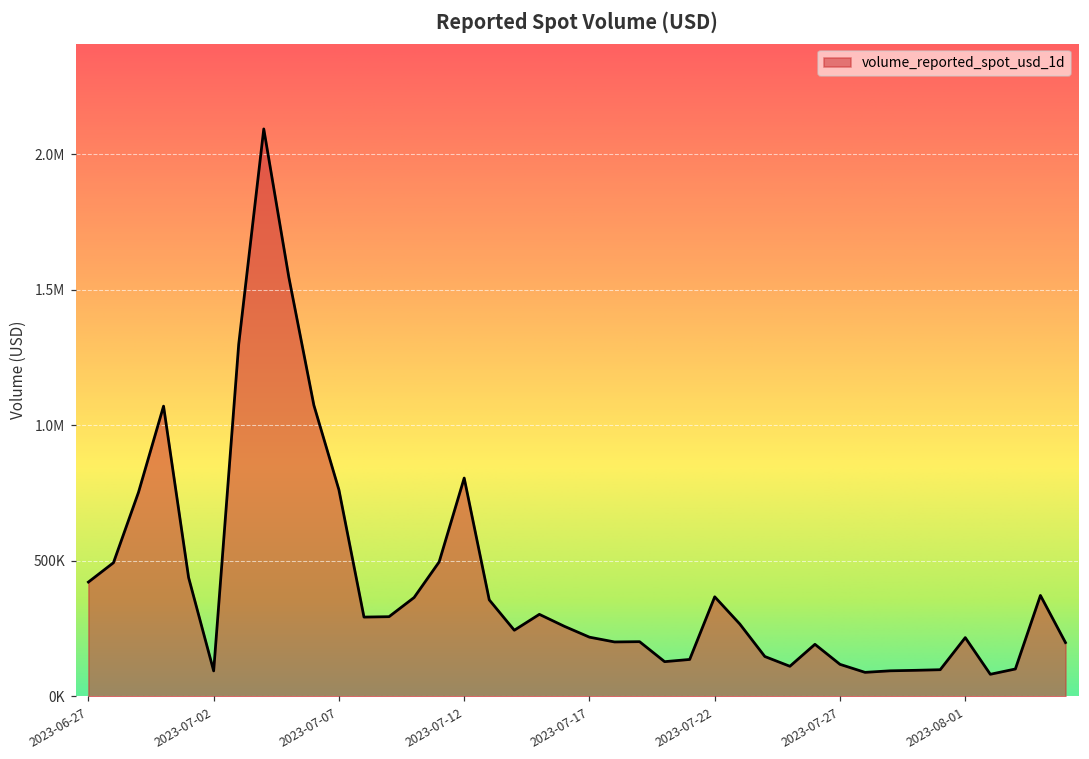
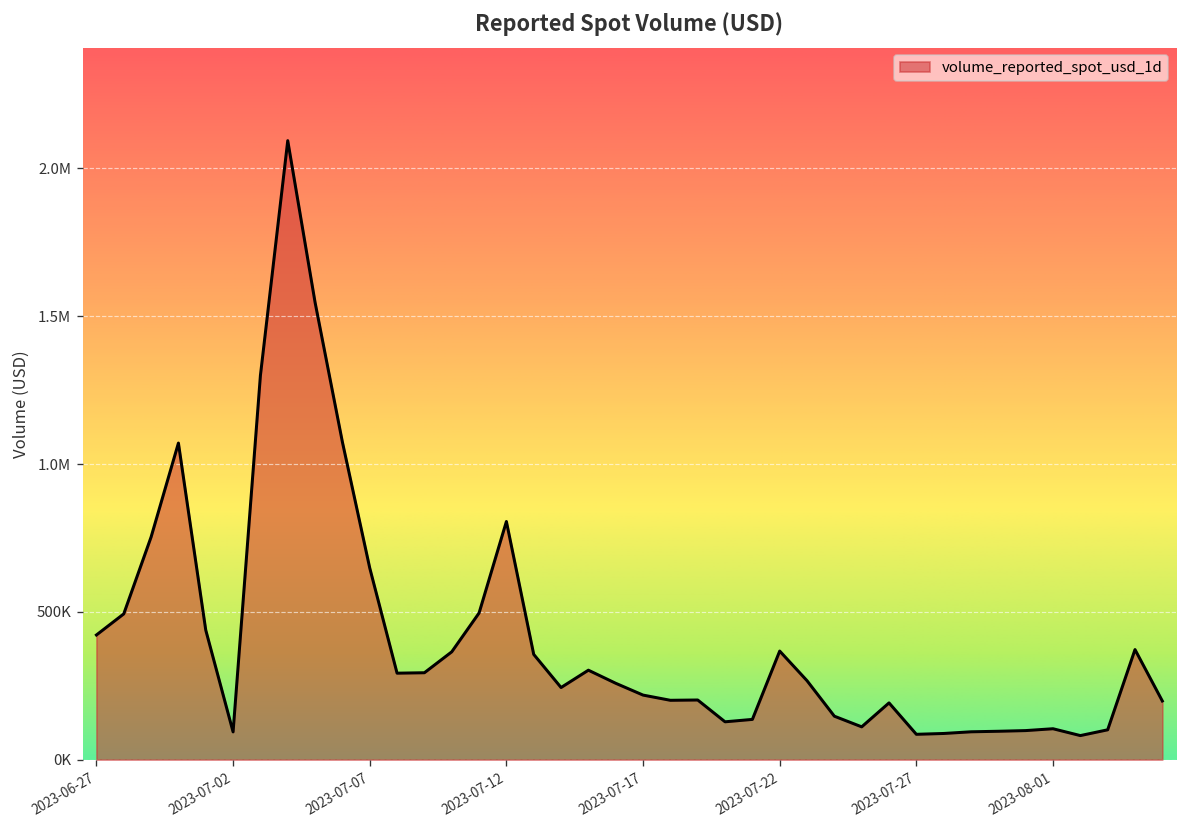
  {
    "2023-06-27": 420000,
    "2023-07-02": 90000,
-   "2023-07-07": 760000,
+   "2023-07-07": 650000,
    "2023-07-12": 810000,
    "2023-07-17": 220000,
    "2023-07-22": 370000,
-   "2023-07-27": 120000,
-   "2023-08-01": 220000
+   "2023-07-27": 90000,
+   "2023-08-01": 100000
  }
